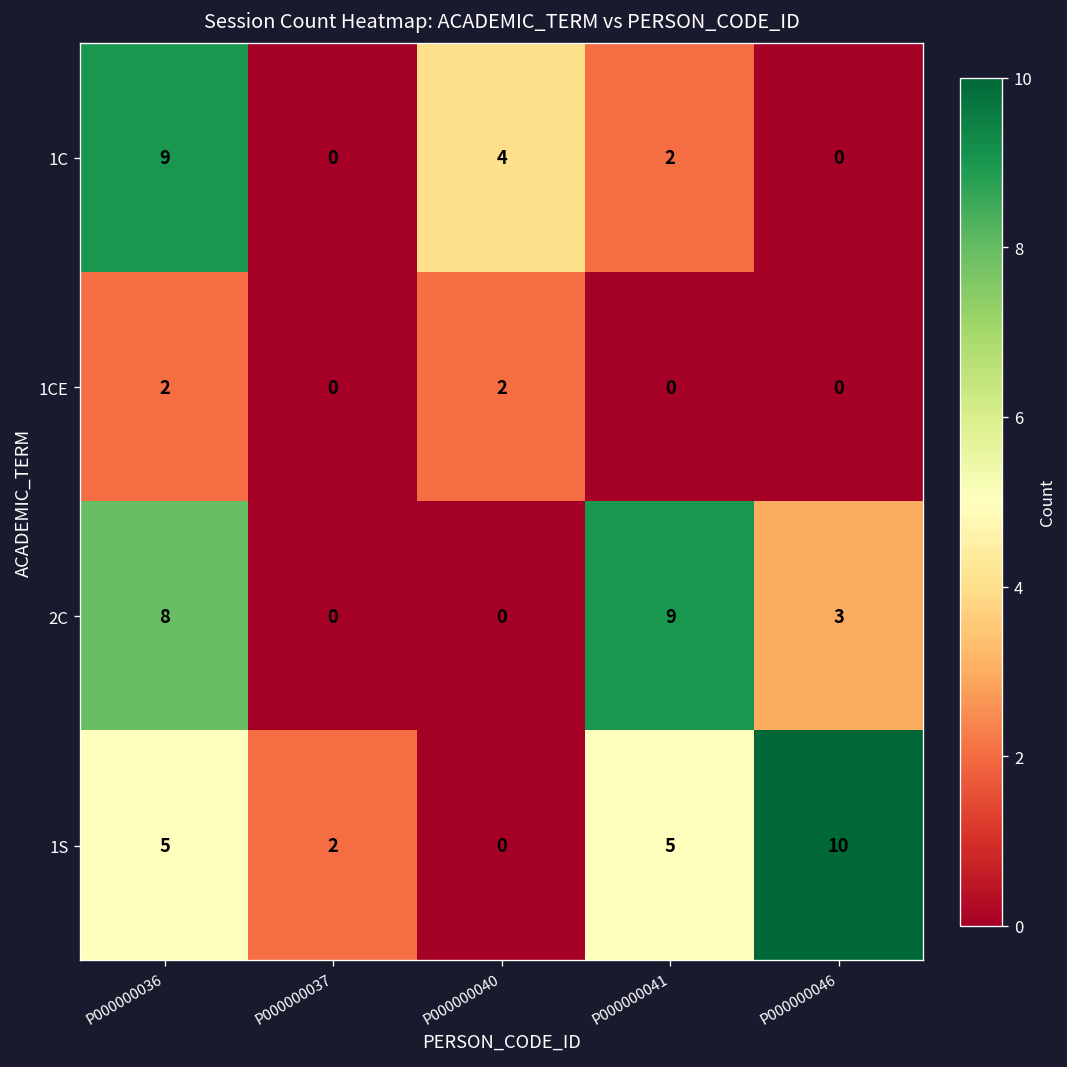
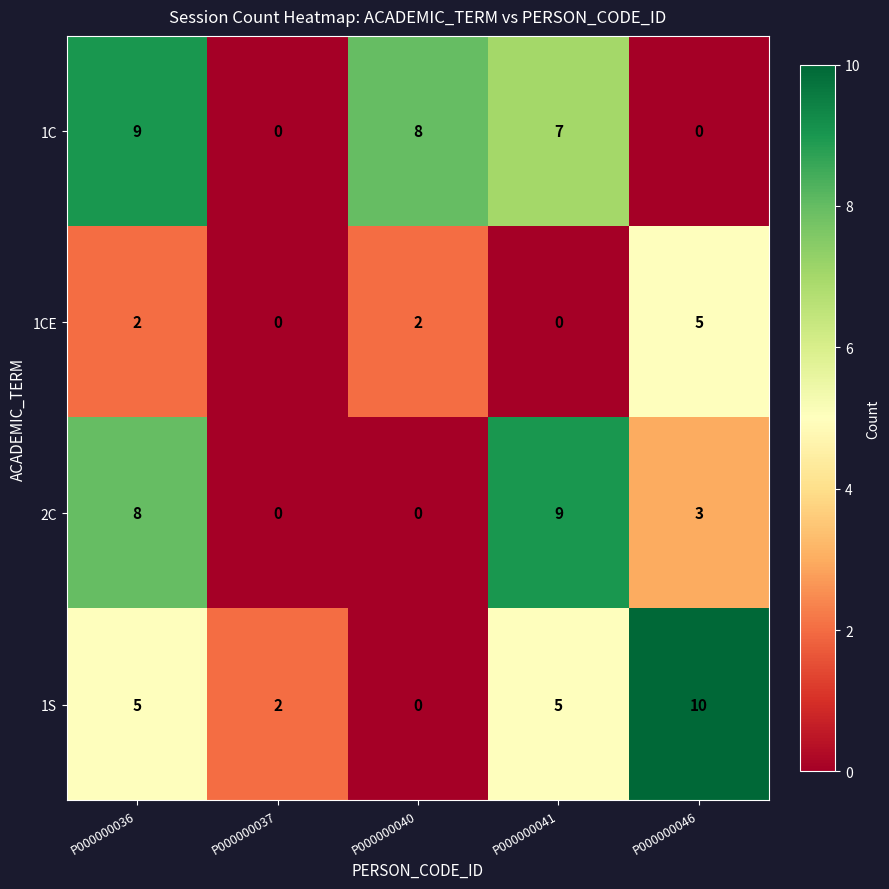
  {
    "1C": {
      "P000000036": 9,
      "P000000037": 0,
-     "P000000040": 4,
-     "P000000041": 2,
+     "P000000040": 8,
+     "P000000041": 7,
      "P000000046": 0
    },
    "1CE": {
      "P000000036": 2,
      "P000000037": 0,
      "P000000040": 2,
      "P000000041": 0,
-     "P000000046": 0
+     "P000000046": 5
    },
    "2C": {
      "P000000036": 8,
      "P000000037": 0,
      "P000000040": 0,
      "P000000041": 9,
      "P000000046": 3
    },
    "1S": {
      "P000000036": 5,
      "P000000037": 2,
      "P000000040": 0,
      "P000000041": 5,
      "P000000046": 10
    }
  }
